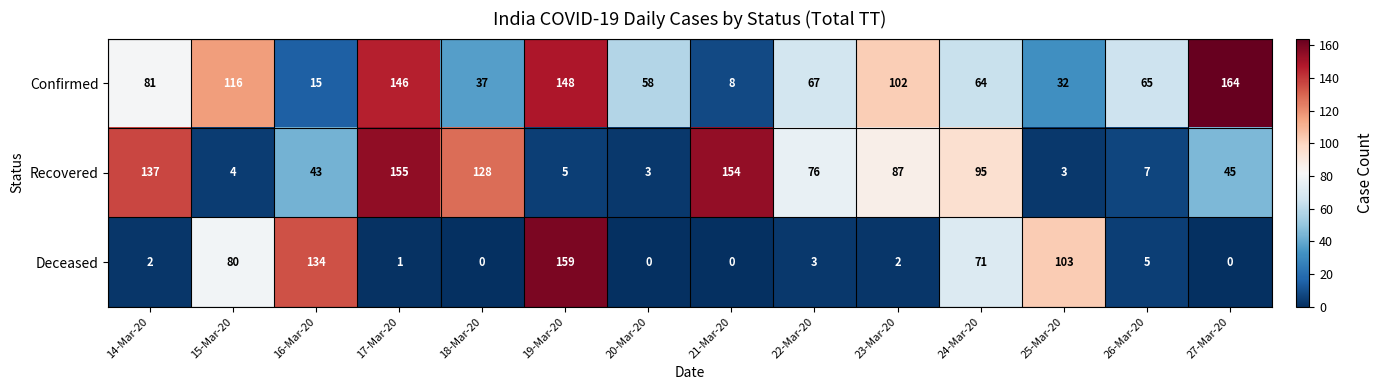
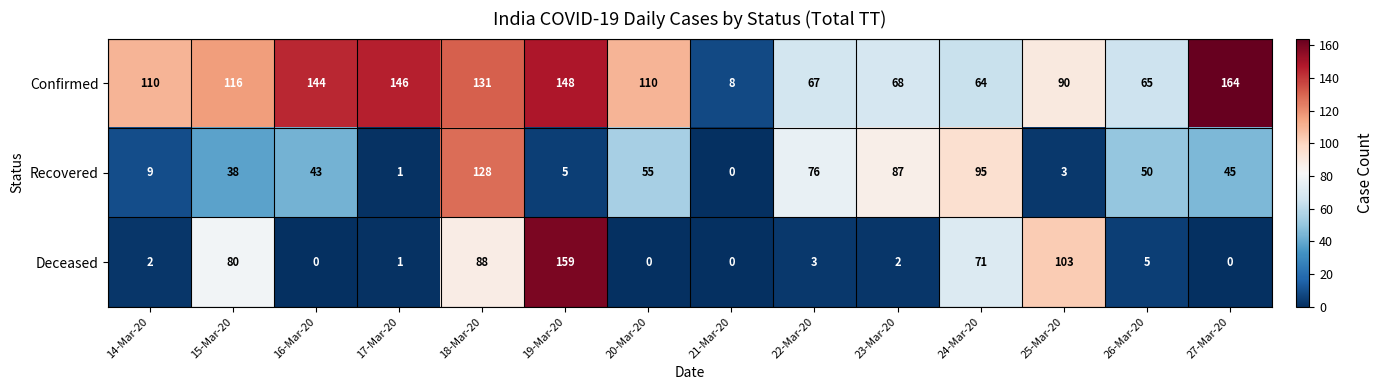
  {
    "Confirmed": {
-     "14-Mar-20": 81,
+     "14-Mar-20": 110,
      "15-Mar-20": 116,
-     "16-Mar-20": 15,
+     "16-Mar-20": 144,
      "17-Mar-20": 146,
-     "18-Mar-20": 37,
+     "18-Mar-20": 131,
      "19-Mar-20": 148,
-     "20-Mar-20": 58,
+     "20-Mar-20": 110,
      "21-Mar-20": 8,
      "22-Mar-20": 67,
-     "23-Mar-20": 102,
+     "23-Mar-20": 68,
      "24-Mar-20": 64,
-     "25-Mar-20": 32,
+     "25-Mar-20": 90,
      "26-Mar-20": 65,
      "27-Mar-20": 164
    },
    "Recovered": {
-     "14-Mar-20": 137,
-     "15-Mar-20": 4,
+     "14-Mar-20": 9,
+     "15-Mar-20": 38,
      "16-Mar-20": 43,
-     "17-Mar-20": 155,
+     "17-Mar-20": 1,
      "18-Mar-20": 128,
      "19-Mar-20": 5,
-     "20-Mar-20": 3,
-     "21-Mar-20": 154,
+     "20-Mar-20": 55,
+     "21-Mar-20": 0,
      "22-Mar-20": 76,
      "23-Mar-20": 87,
      "24-Mar-20": 95,
      "25-Mar-20": 3,
-     "26-Mar-20": 7,
+     "26-Mar-20": 50,
      "27-Mar-20": 45
    },
    "Deceased": {
      "14-Mar-20": 2,
      "15-Mar-20": 80,
-     "16-Mar-20": 134,
+     "16-Mar-20": 0,
      "17-Mar-20": 1,
-     "18-Mar-20": 0,
+     "18-Mar-20": 88,
      "19-Mar-20": 159,
      "20-Mar-20": 0,
      "21-Mar-20": 0,
      "22-Mar-20": 3,
      "23-Mar-20": 2,
      "24-Mar-20": 71,
      "25-Mar-20": 103,
      "26-Mar-20": 5,
      "27-Mar-20": 0
    }
  }
